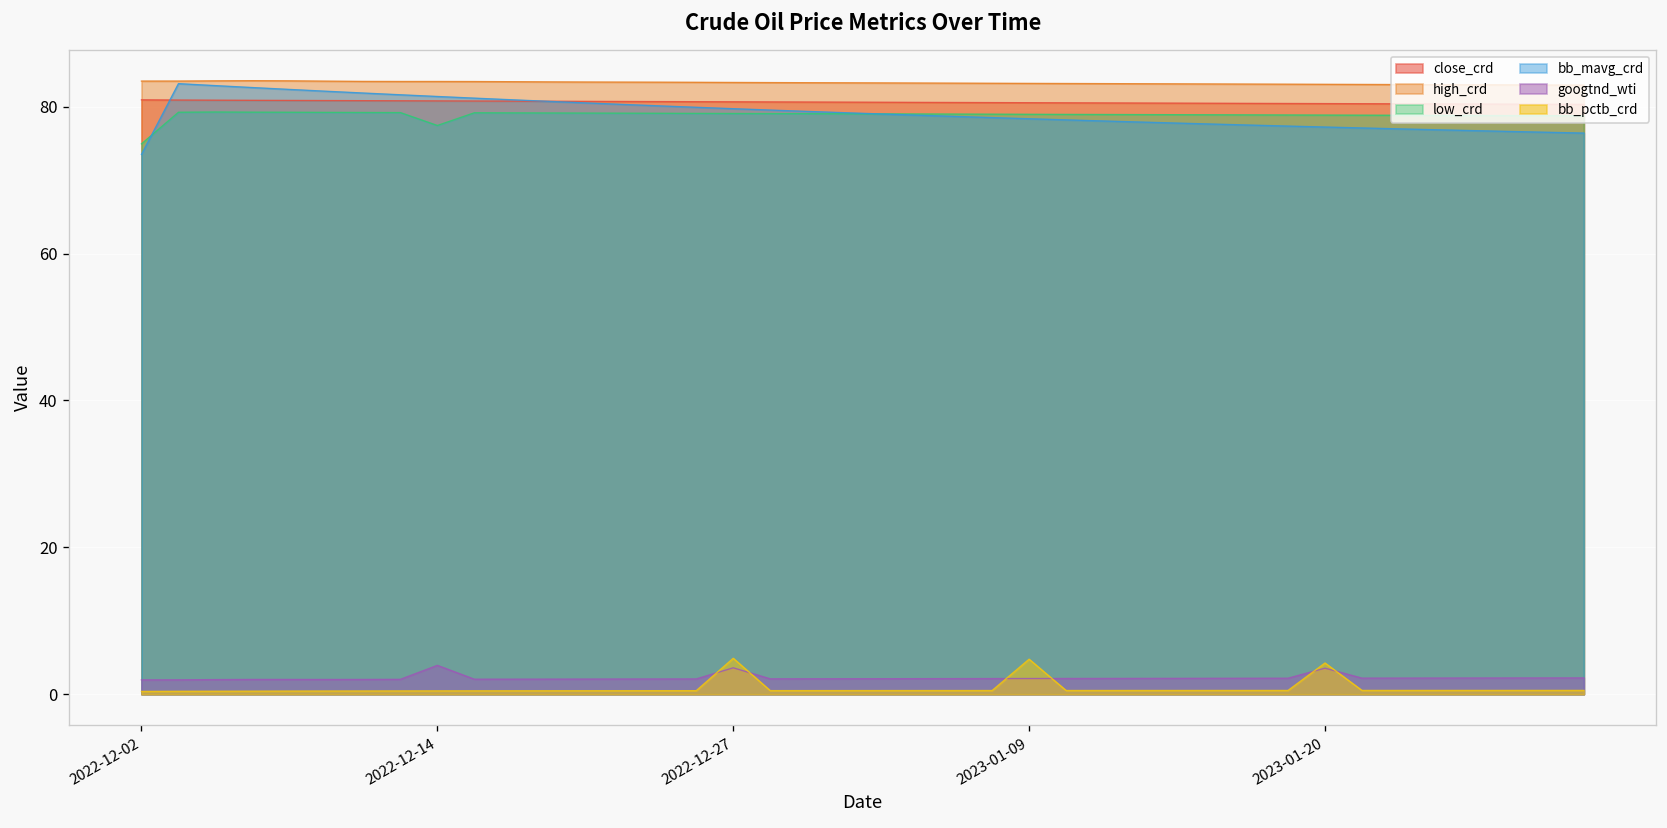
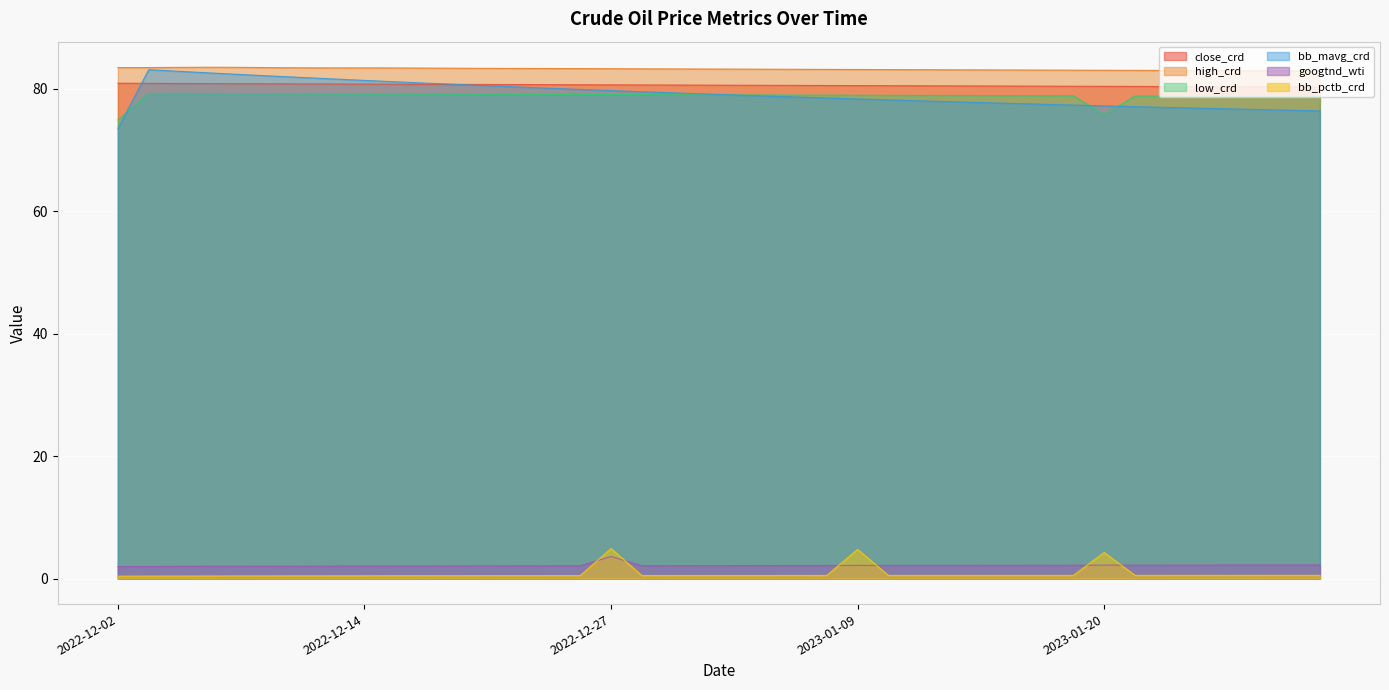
  {
    "low_crd": {
      "2022-12-02": 75,
-     "2022-12-14": 77,
+     "2022-12-14": 79,
      "2022-12-27": 79,
      "2023-01-09": 79,
-     "2023-01-20": 79
+     "2023-01-20": 76
    },
    "bb_mavg_crd": {
      "2022-12-02": 74,
      "2022-12-14": 81,
      "2022-12-27": 80,
      "2023-01-09": 78,
      "2023-01-20": 77
    },
    "googtnd_wti": {
      "2022-12-02": 2,
-     "2022-12-14": 4,
+     "2022-12-14": 2,
      "2022-12-27": 4,
      "2023-01-09": 2,
-     "2023-01-20": 4
+     "2023-01-20": 2
    },
    "bb_pctb_crd": {
      "2022-12-02": 0,
      "2022-12-14": 0,
      "2022-12-27": 5,
      "2023-01-09": 5,
      "2023-01-20": 4
    }
  }
